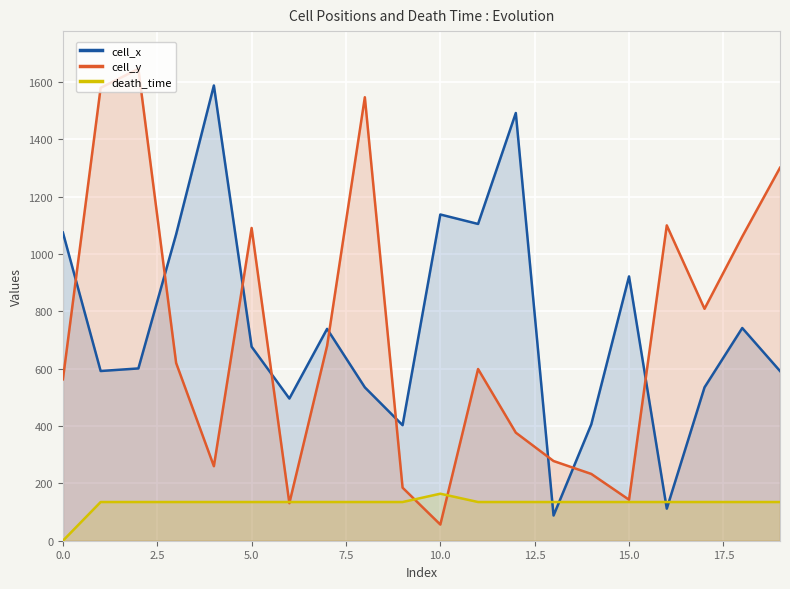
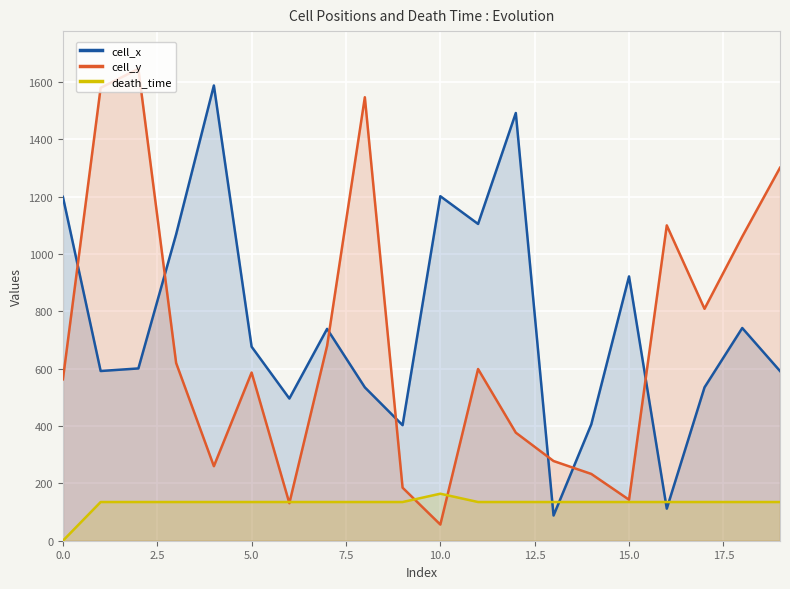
  {
    "cell_x": {
-     "0.0": 1080,
+     "0.0": 1200,
      "5.0": 680,
-     "10.0": 1140,
+     "10.0": 1200,
      "15.0": 920
    },
    "cell_y": {
      "0.0": 560,
-     "5.0": 1090,
+     "5.0": 590,
      "10.0": 60
    },
    "death_time": {
      "0.0": 0,
      "5.0": 140,
      "10.0": 160
    }
  }
